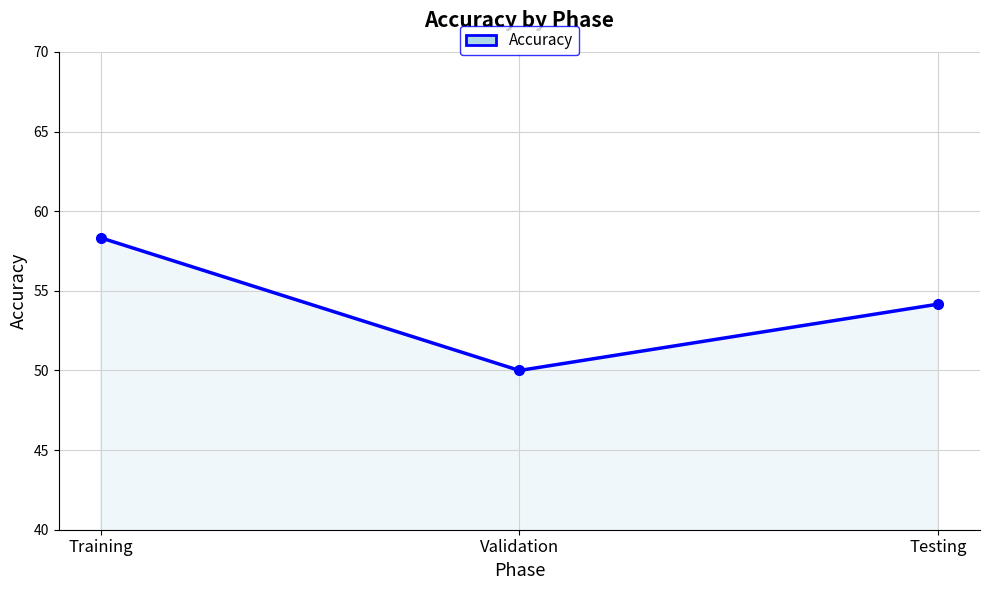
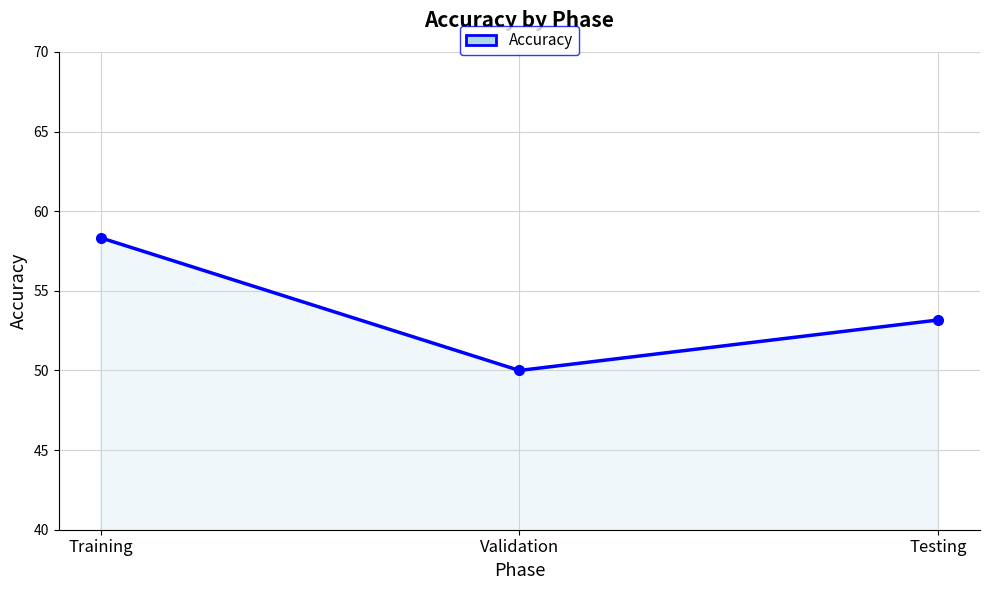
  {
    "Training": 58.3,
    "Validation": 50.0,
-   "Testing": 54.2
+   "Testing": 53.2
  }
